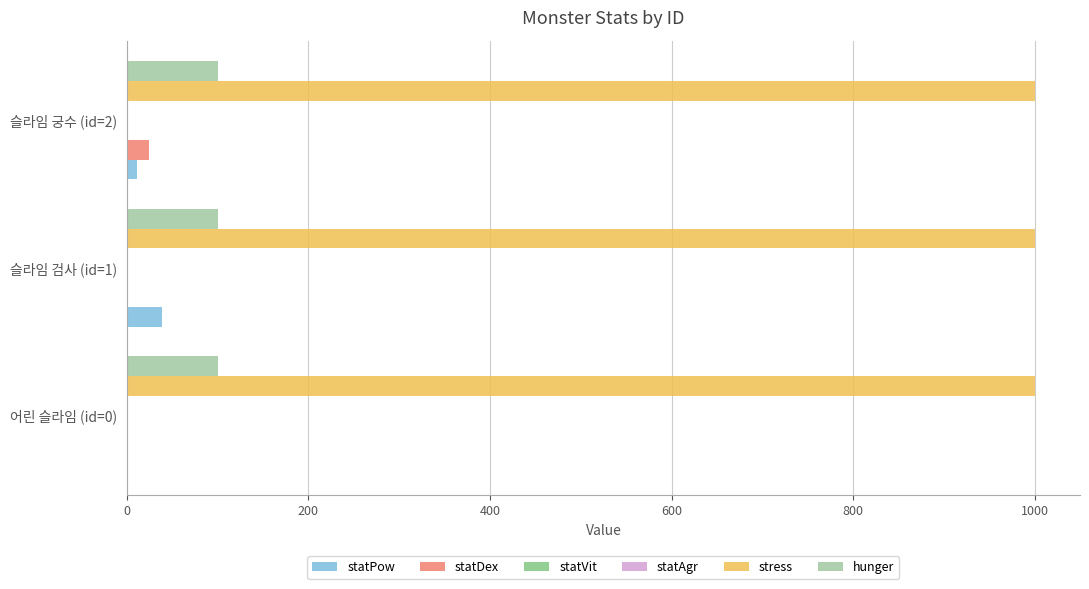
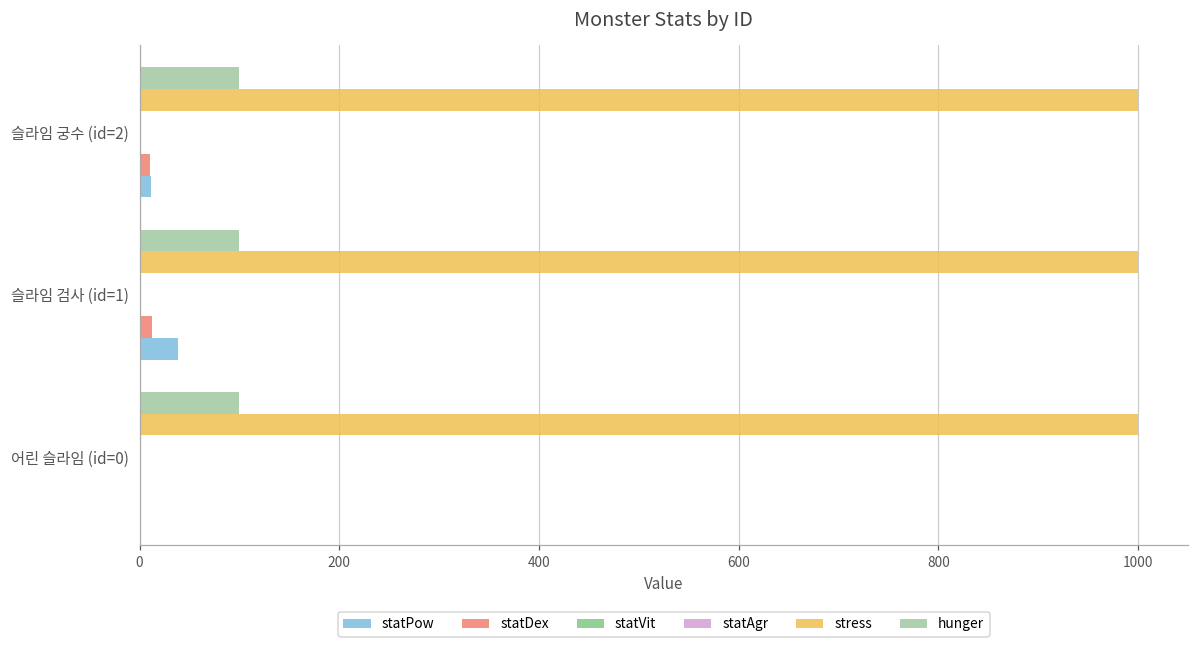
  {
    "statPow": {
      "슬라임 궁수 (id=2)": 10,
      "슬라임 검사 (id=1)": 40
    },
    "statDex": {
-     "슬라임 궁수 (id=2)": 20,
-     "슬라임 검사 (id=1)": 0
+     "슬라임 궁수 (id=2)": 10,
+     "슬라임 검사 (id=1)": 10
    },
    "stress": {
      "슬라임 궁수 (id=2)": 1000,
      "슬라임 검사 (id=1)": 1000,
      "어린 슬라임 (id=0)": 1000
    }
  }
